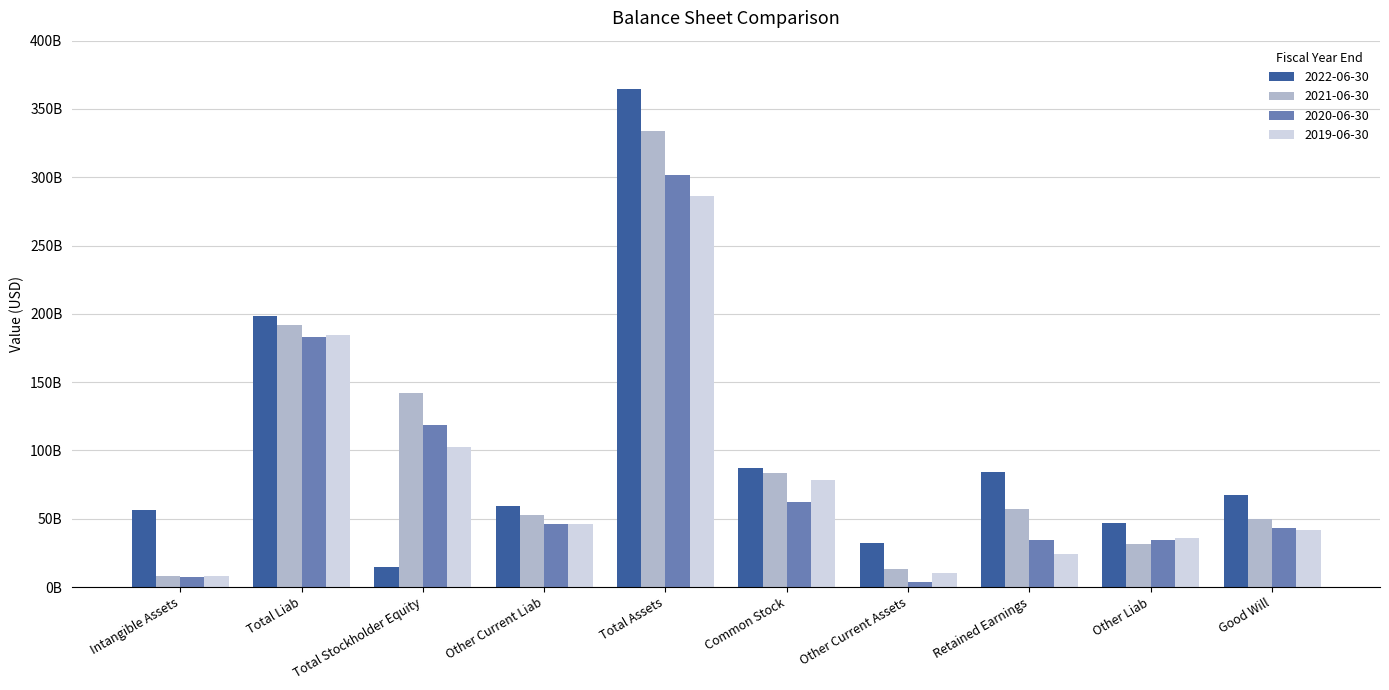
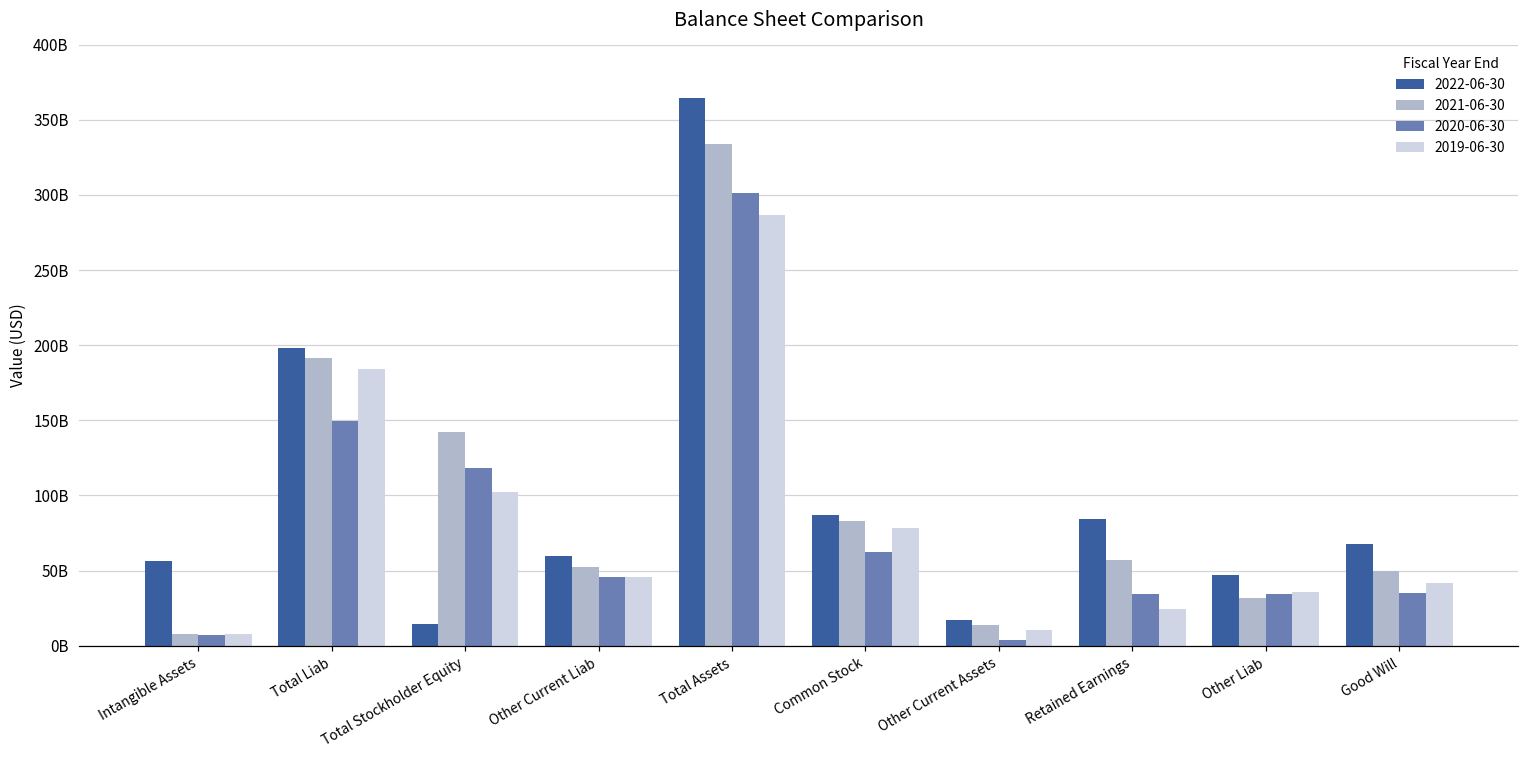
  {
    "2022-06-30": {
      "Intangible Assets": 57000000000,
      "Total Liab": 198000000000,
      "Total Stockholder Equity": 15000000000,
      "Other Current Liab": 59000000000,
      "Total Assets": 365000000000,
      "Common Stock": 87000000000,
-     "Other Current Assets": 32000000000,
+     "Other Current Assets": 17000000000,
      "Retained Earnings": 84000000000,
      "Other Liab": 47000000000,
      "Good Will": 68000000000
    },
    "2020-06-30": {
      "Intangible Assets": 7000000000,
-     "Total Liab": 183000000000,
+     "Total Liab": 150000000000,
      "Total Stockholder Equity": 118000000000,
      "Other Current Liab": 46000000000,
      "Total Assets": 301000000000,
      "Common Stock": 62000000000,
      "Other Current Assets": 4000000000,
      "Retained Earnings": 35000000000,
      "Other Liab": 34000000000,
-     "Good Will": 43000000000
+     "Good Will": 35000000000
    }
  }
